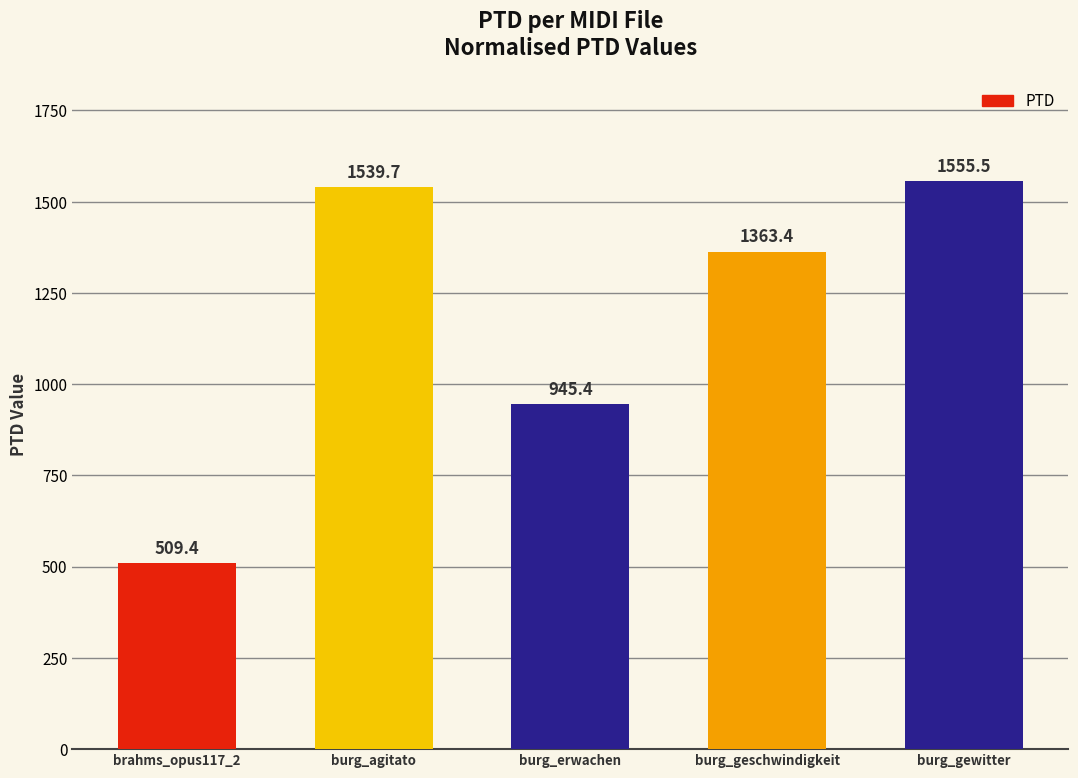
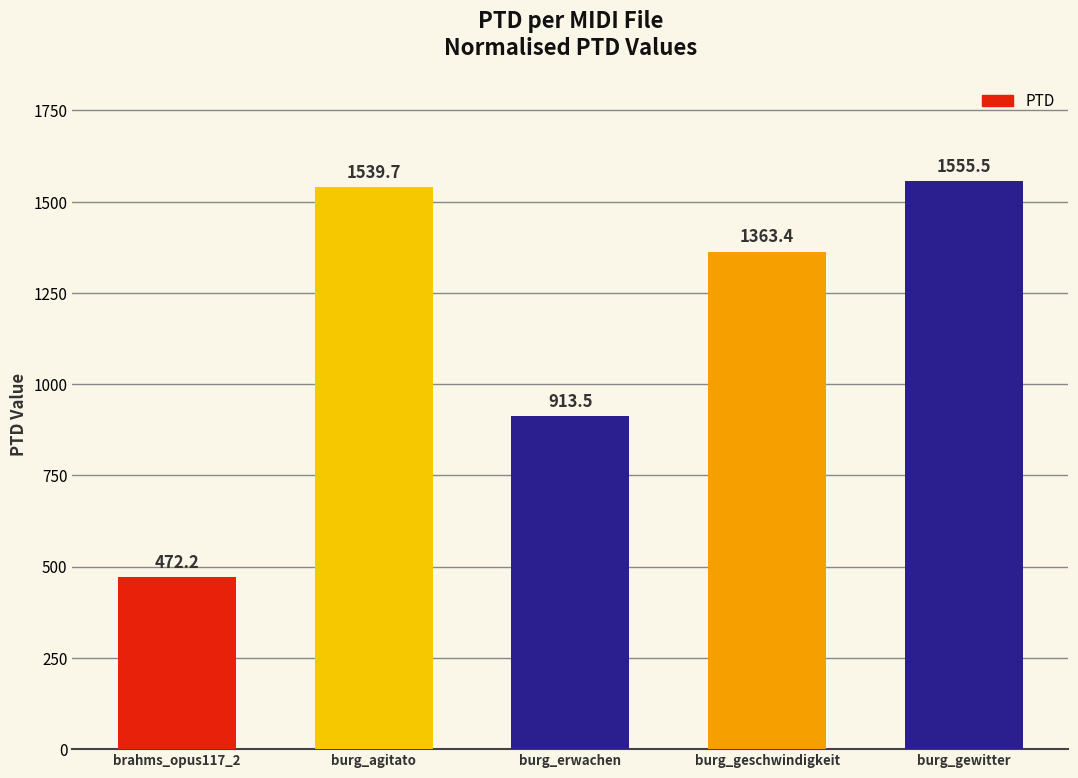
  {
-   "brahms_opus117_2": 509.4,
+   "brahms_opus117_2": 472.2,
    "burg_agitato": 1539.7,
-   "burg_erwachen": 945.4,
+   "burg_erwachen": 913.5,
    "burg_geschwindigkeit": 1363.4,
    "burg_gewitter": 1555.5
  }
